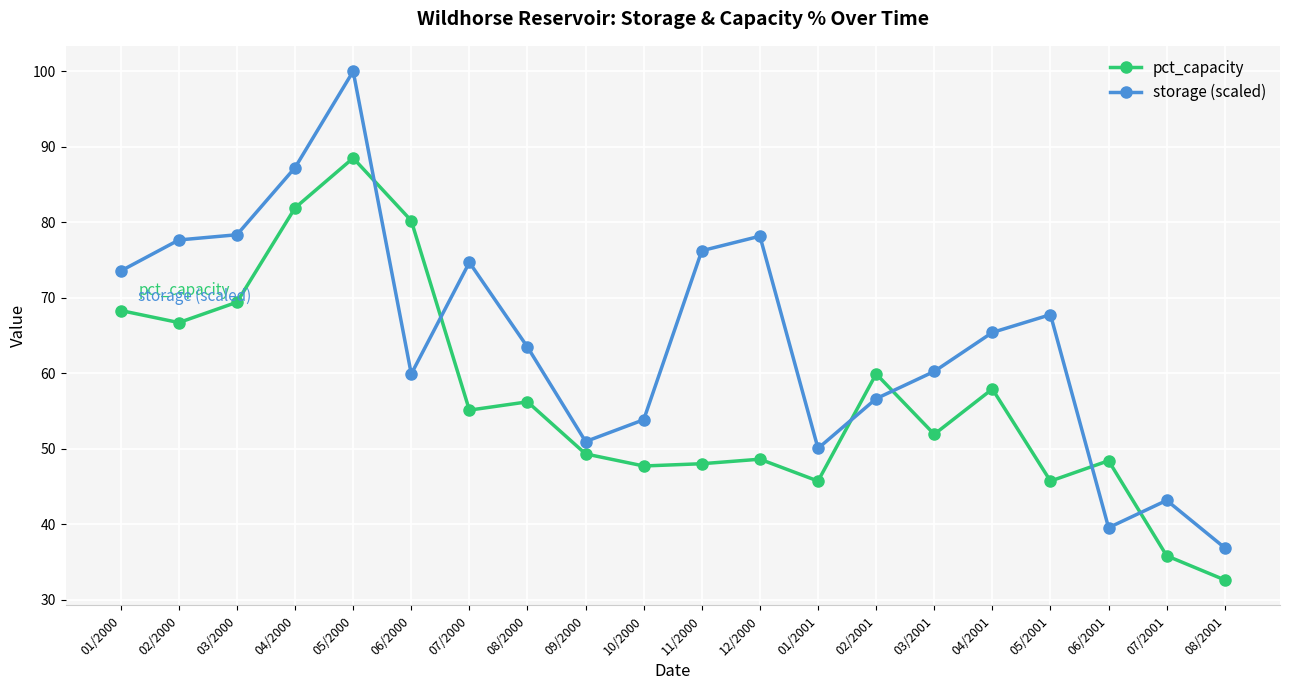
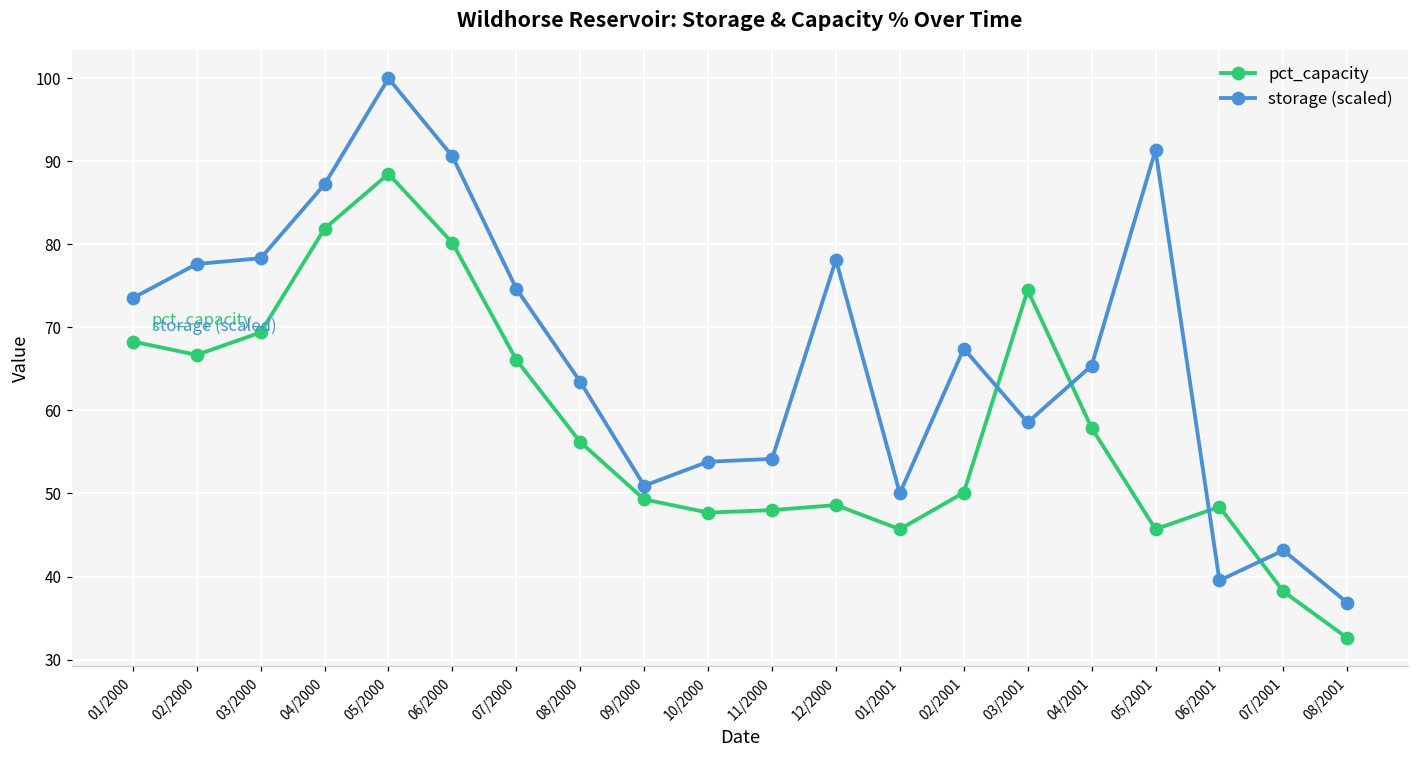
  {
    "pct_capacity": {
      "01/2000": 68,
      "02/2000": 67,
      "03/2000": 69,
      "04/2000": 82,
      "05/2000": 89,
      "06/2000": 80,
-     "07/2000": 55,
+     "07/2000": 66,
      "08/2000": 56,
      "09/2000": 49,
      "10/2000": 48,
      "11/2000": 48,
      "12/2000": 49,
      "01/2001": 46,
-     "02/2001": 60,
-     "03/2001": 52,
+     "02/2001": 50,
+     "03/2001": 75,
      "04/2001": 58,
      "05/2001": 46,
      "06/2001": 48,
-     "07/2001": 36,
+     "07/2001": 38,
      "08/2001": 33
    },
    "storage (scaled)": {
      "01/2000": 74,
      "02/2000": 78,
      "03/2000": 78,
      "04/2000": 87,
      "05/2000": 100,
-     "06/2000": 60,
+     "06/2000": 91,
      "07/2000": 75,
      "08/2000": 63,
      "09/2000": 51,
      "10/2000": 54,
-     "11/2000": 76,
+     "11/2000": 54,
      "12/2000": 78,
      "01/2001": 50,
-     "02/2001": 57,
-     "03/2001": 60,
+     "02/2001": 67,
+     "03/2001": 59,
      "04/2001": 65,
-     "05/2001": 68,
+     "05/2001": 91,
      "06/2001": 40,
      "07/2001": 43,
      "08/2001": 37
    }
  }
